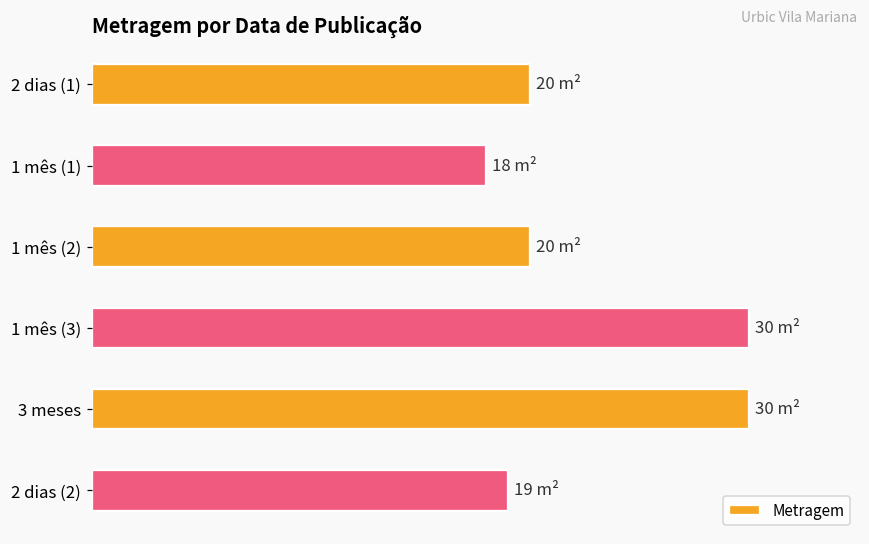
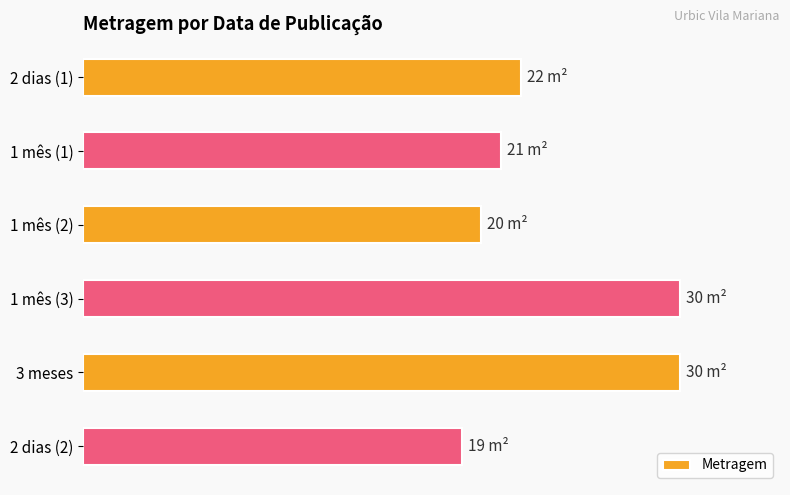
  {
-   "2 dias (1)": 20,
-   "1 mês (1)": 18,
+   "2 dias (1)": 22,
+   "1 mês (1)": 21,
    "1 mês (2)": 20,
    "1 mês (3)": 30,
    "3 meses": 30,
    "2 dias (2)": 19
  }
